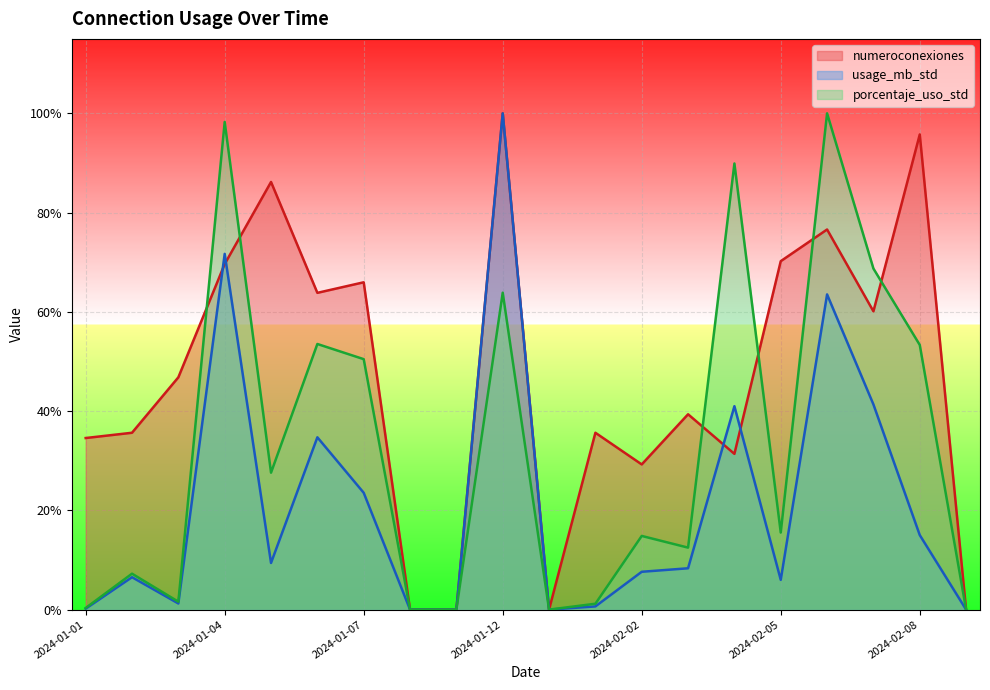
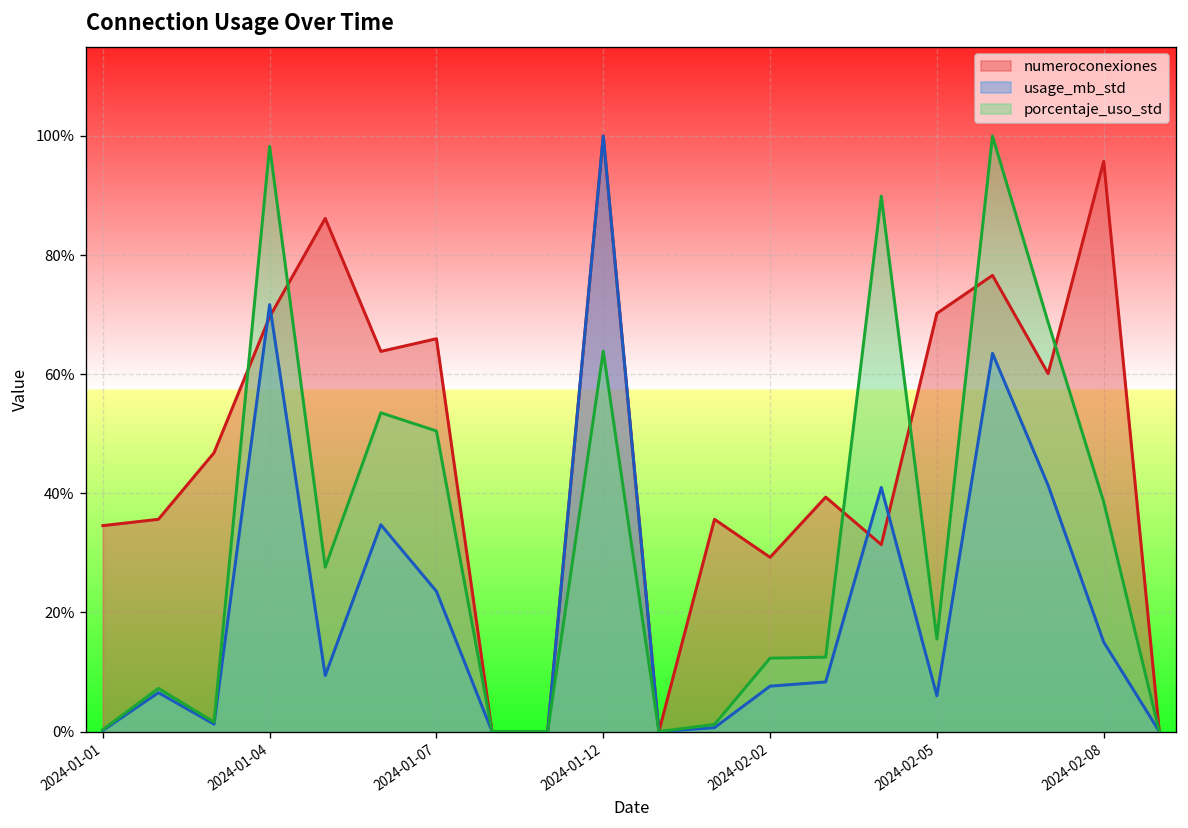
  {
    "numeroconexiones": {
      "2024-01-01": "35%",
      "2024-01-04": "70%",
      "2024-01-07": "66%",
      "2024-02-02": "29%",
      "2024-02-05": "70%",
      "2024-02-08": "96%"
    },
    "usage_mb_std": {
      "2024-01-04": "72%",
      "2024-01-07": "24%",
      "2024-02-02": "8%",
      "2024-02-05": "6%",
      "2024-02-08": "15%"
    },
    "porcentaje_uso_std": {
      "2024-01-04": "98%",
      "2024-01-07": "50%",
      "2024-01-12": "64%",
-     "2024-02-02": "15%",
+     "2024-02-02": "12%",
      "2024-02-05": "16%",
-     "2024-02-08": "53%"
+     "2024-02-08": "39%"
    }
  }
